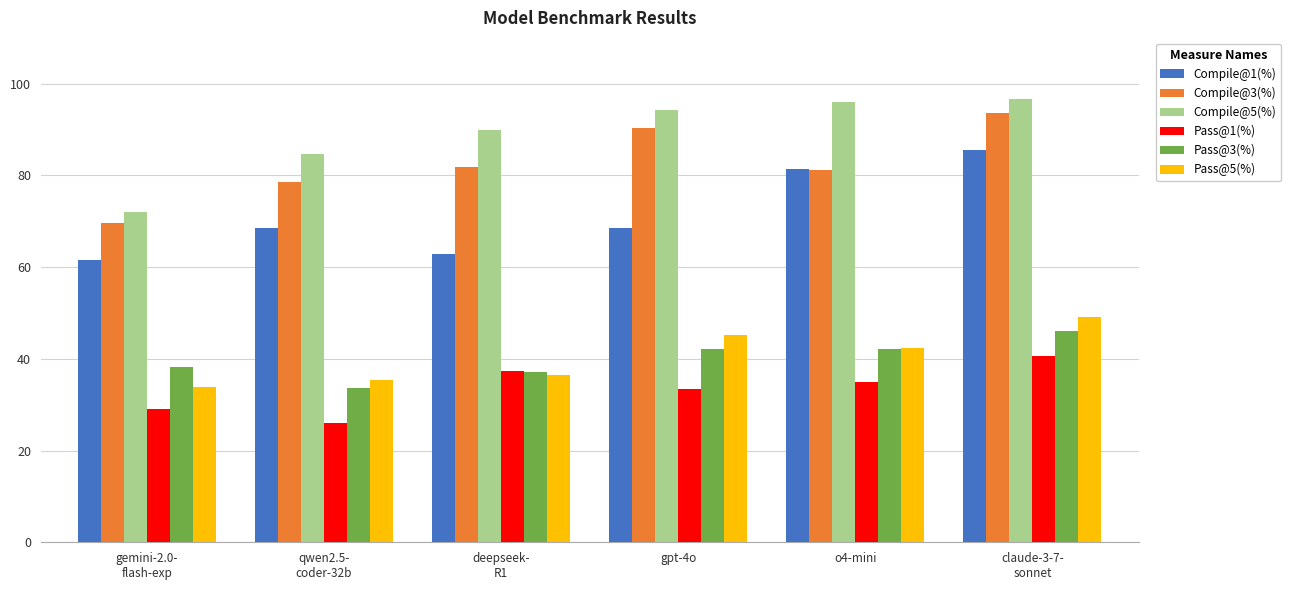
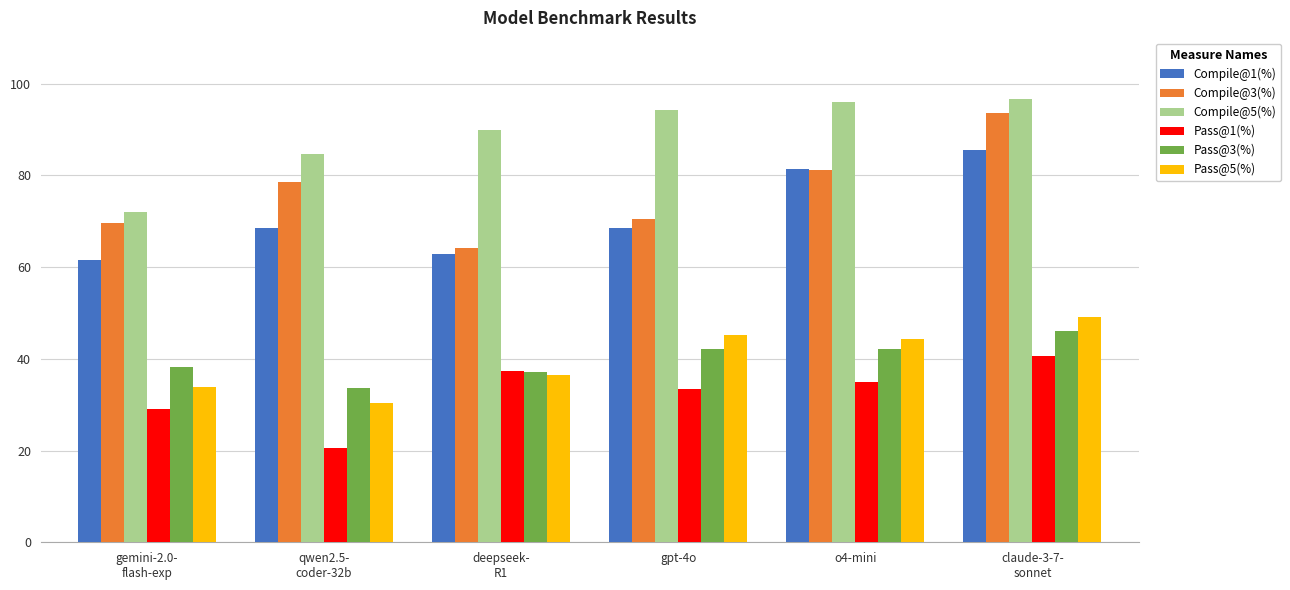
  {
    "Compile@1(%)": {
      "gemini-2.0- flash-exp": 62,
      "qwen2.5- coder-32b": 69,
      "deepseek- R1": 63,
      "gpt-4o": 69,
      "o4-mini": 81,
      "claude-3-7- sonnet": 85
    },
    "Compile@3(%)": {
      "gemini-2.0- flash-exp": 70,
      "qwen2.5- coder-32b": 79,
-     "deepseek- R1": 82,
-     "gpt-4o": 90,
+     "deepseek- R1": 64,
+     "gpt-4o": 71,
      "o4-mini": 81,
      "claude-3-7- sonnet": 94
    },
    "Compile@5(%)": {
      "gemini-2.0- flash-exp": 72,
      "qwen2.5- coder-32b": 85,
      "deepseek- R1": 90,
      "gpt-4o": 94,
      "o4-mini": 96,
      "claude-3-7- sonnet": 97
    },
    "Pass@1(%)": {
      "gemini-2.0- flash-exp": 29,
-     "qwen2.5- coder-32b": 26,
+     "qwen2.5- coder-32b": 21,
      "deepseek- R1": 37,
      "gpt-4o": 33,
      "o4-mini": 35,
      "claude-3-7- sonnet": 41
    },
    "Pass@3(%)": {
      "gemini-2.0- flash-exp": 38,
      "qwen2.5- coder-32b": 34,
      "deepseek- R1": 37,
      "gpt-4o": 42,
      "o4-mini": 42,
      "claude-3-7- sonnet": 46
    },
    "Pass@5(%)": {
      "gemini-2.0- flash-exp": 34,
-     "qwen2.5- coder-32b": 35,
+     "qwen2.5- coder-32b": 30,
      "deepseek- R1": 37,
      "gpt-4o": 45,
-     "o4-mini": 42,
+     "o4-mini": 44,
      "claude-3-7- sonnet": 49
    }
  }
